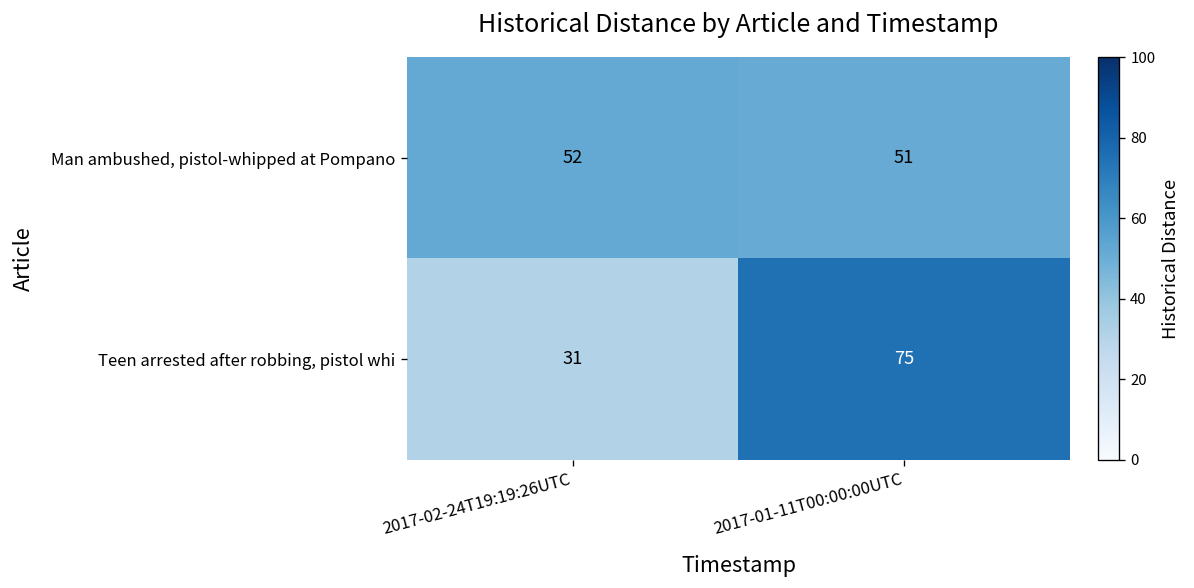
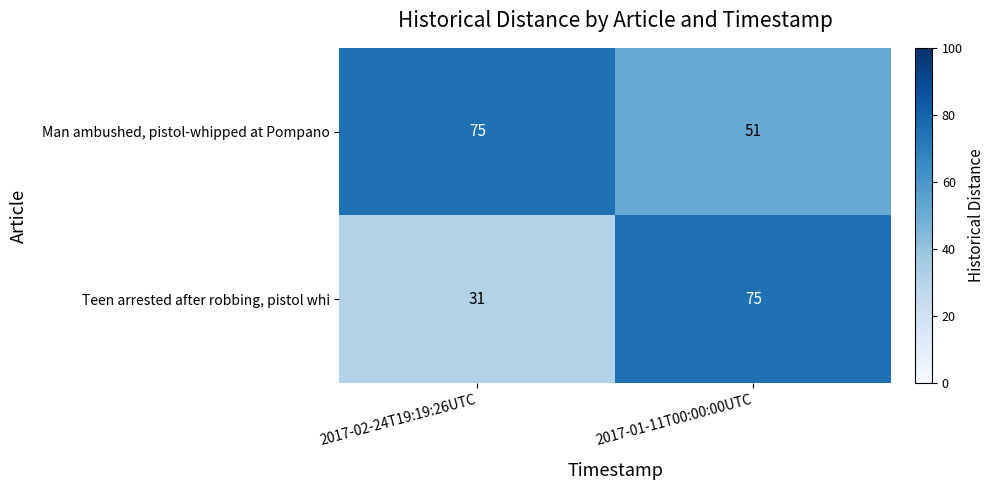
  {
    "Man ambushed, pistol-whipped at Pompano": {
-     "2017-02-24T19:19:26UTC": 52,
+     "2017-02-24T19:19:26UTC": 75,
      "2017-01-11T00:00:00UTC": 51
    },
    "Teen arrested after robbing, pistol whi": {
      "2017-02-24T19:19:26UTC": 31,
      "2017-01-11T00:00:00UTC": 75
    }
  }
